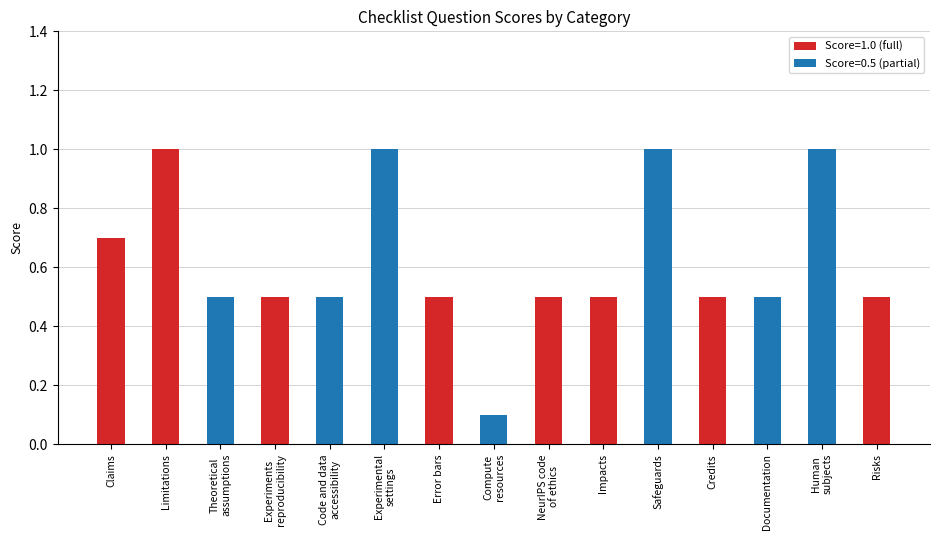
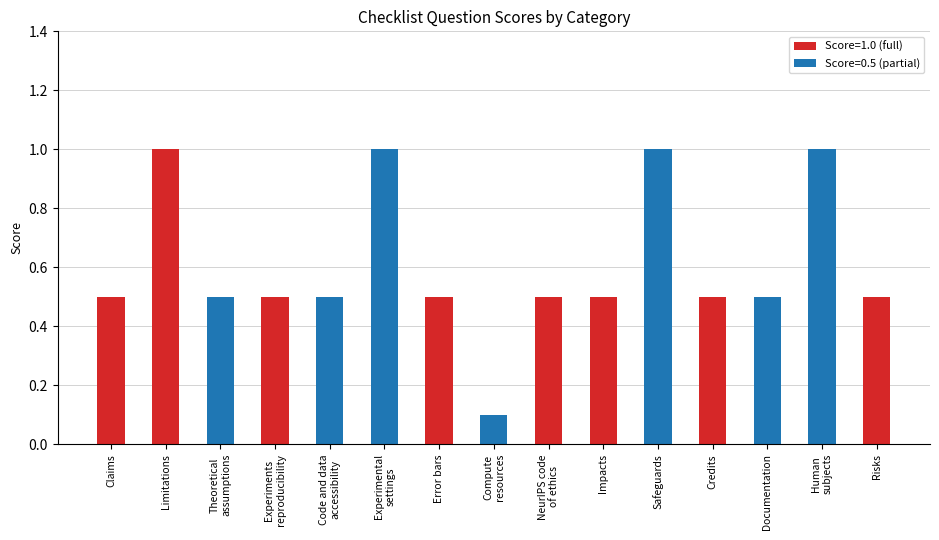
  {
-   "Claims": 0.7,
+   "Claims": 0.5,
    "Limitations": 1.0,
    "Theoretical assumptions": 0.5,
    "Experiments reproducibility": 0.5,
    "Code and data accessibility": 0.5,
    "Experimental settings": 1.0,
    "Error bars": 0.5,
    "Compute resources": 0.1,
    "NeurIPS code of ethics": 0.5,
    "Impacts": 0.5,
    "Safeguards": 1.0,
    "Credits": 0.5,
    "Documentation": 0.5,
    "Human subjects": 1.0,
    "Risks": 0.5
  }
